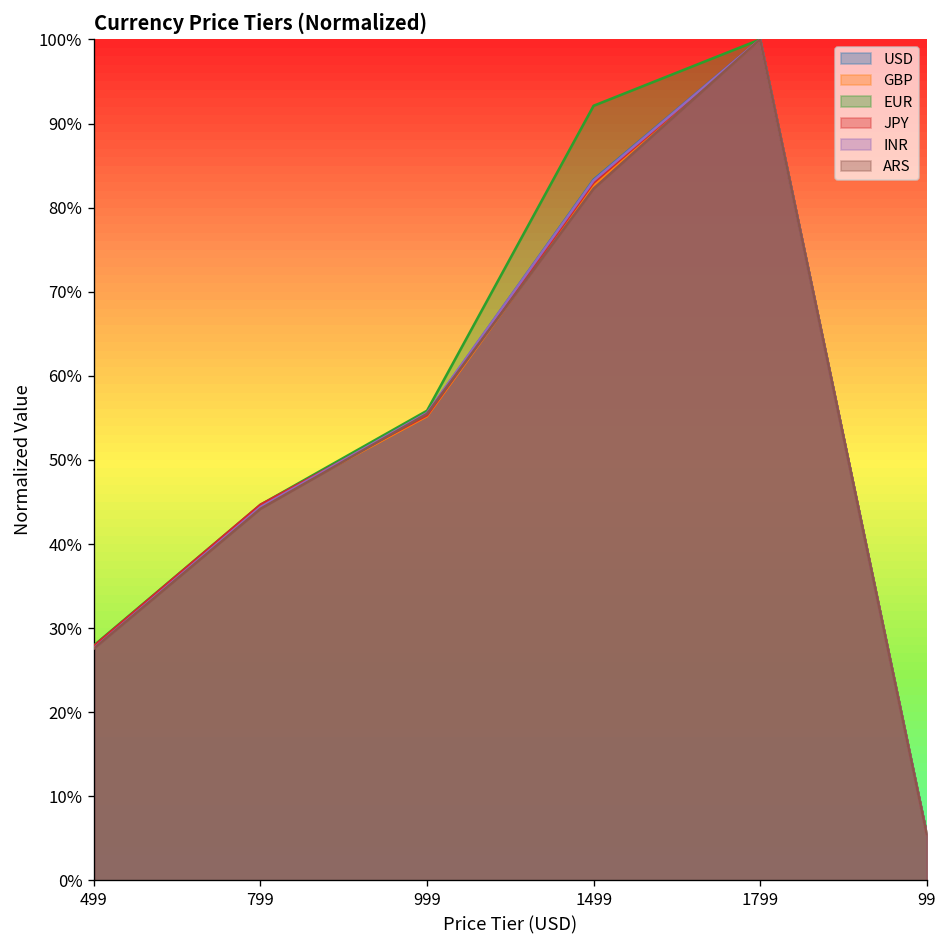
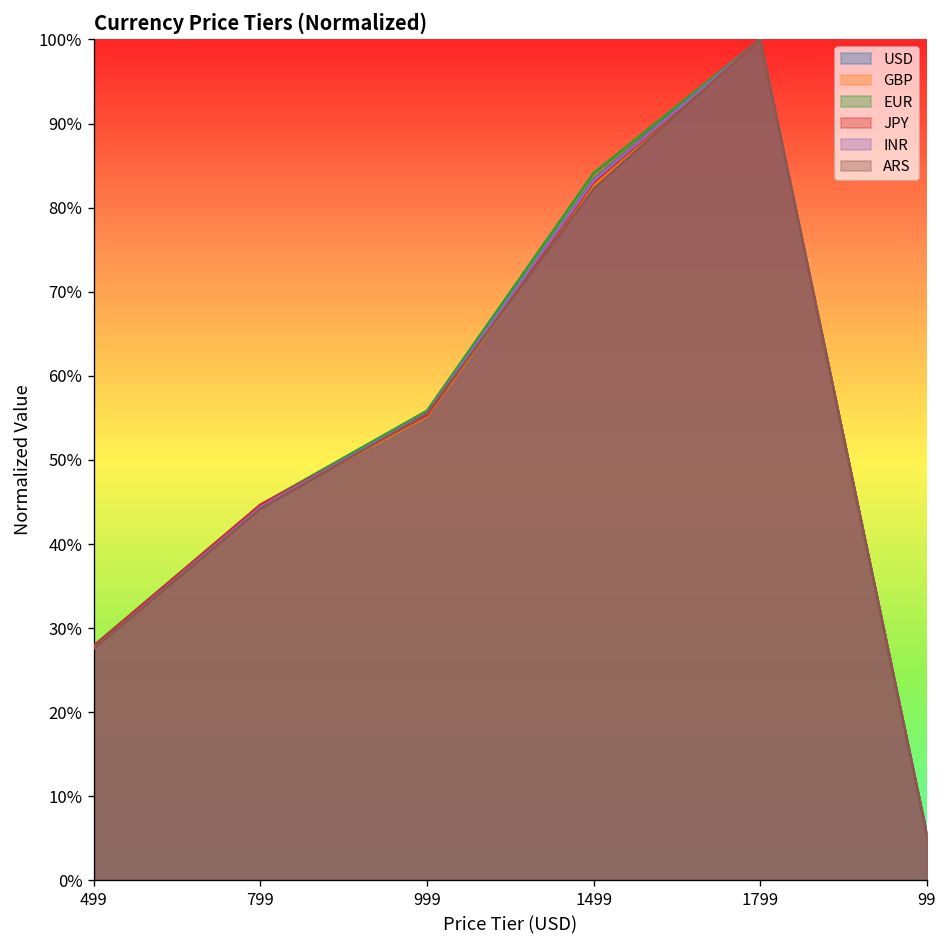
  {
    "EUR": {
-     "1499": "92%"
+     "1499": "84%"
    }
  }
